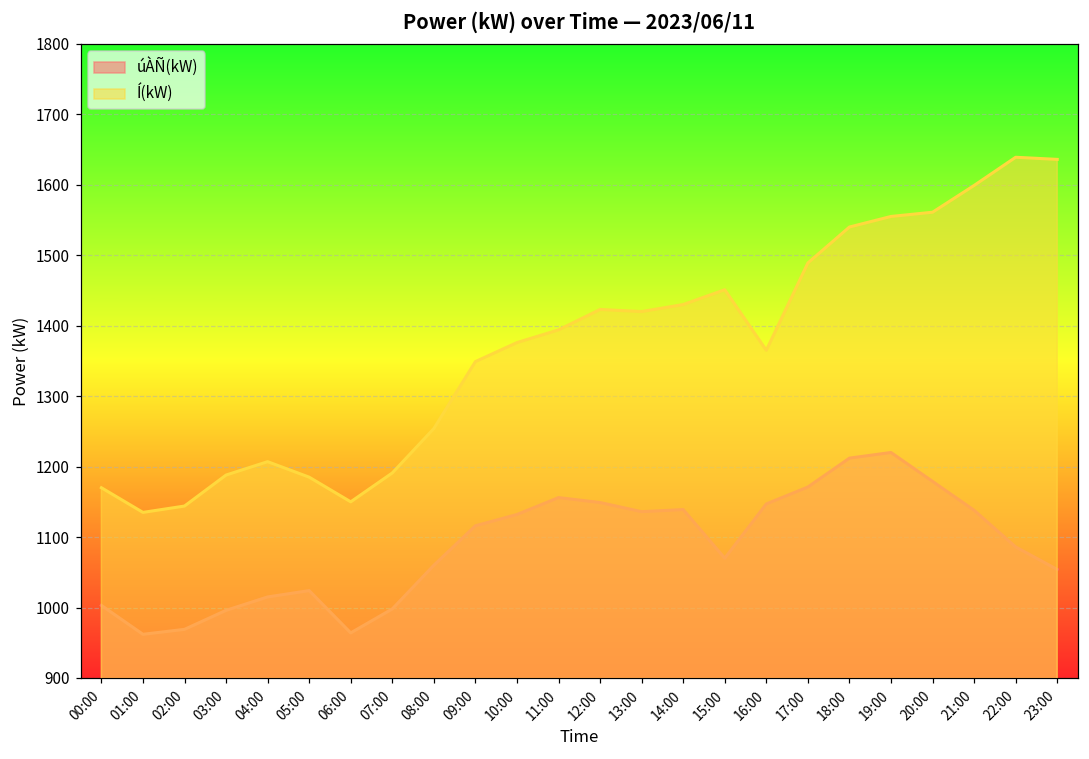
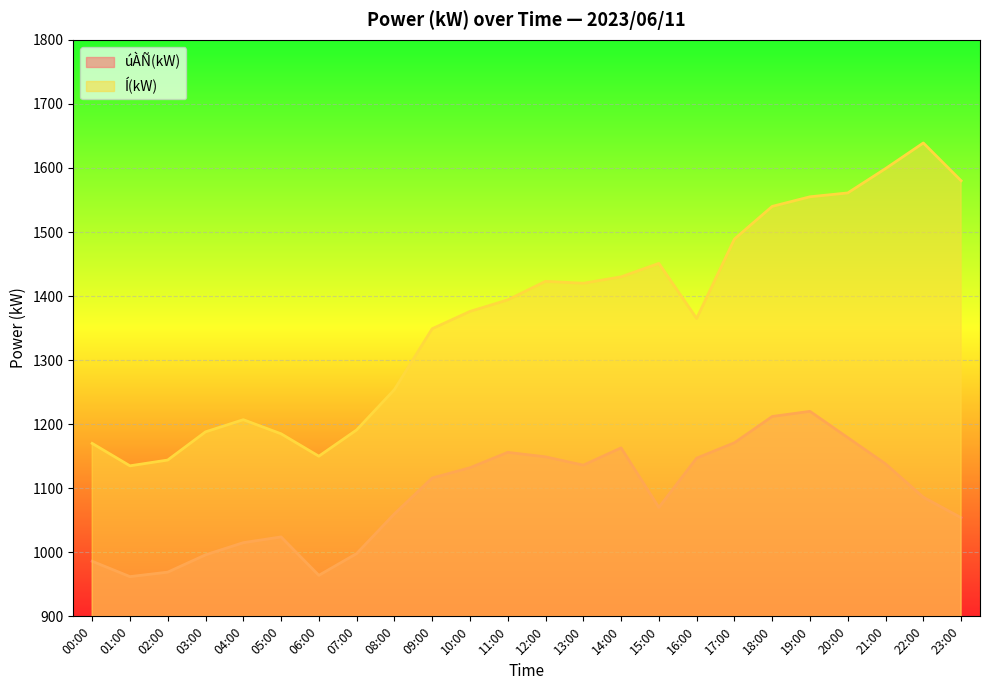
  {
    "úÀÑ(kW)": {
-     "00:00": 1000,
+     "00:00": 990,
      "01:00": 960,
      "02:00": 970,
      "03:00": 1000,
      "04:00": 1020,
      "05:00": 1020,
      "06:00": 960,
      "07:00": 1000,
      "08:00": 1060,
      "09:00": 1120,
      "10:00": 1130,
      "11:00": 1160,
      "12:00": 1150,
      "13:00": 1140,
-     "14:00": 1140,
+     "14:00": 1160,
      "15:00": 1070,
      "16:00": 1150,
      "17:00": 1170,
      "18:00": 1210,
      "19:00": 1220,
      "20:00": 1180,
      "21:00": 1140,
      "22:00": 1090,
      "23:00": 1050
    },
    "Í(kW)": {
      "00:00": 1170,
      "01:00": 1140,
      "02:00": 1140,
      "03:00": 1190,
      "04:00": 1210,
      "05:00": 1190,
      "06:00": 1150,
      "07:00": 1190,
      "08:00": 1250,
      "09:00": 1350,
      "10:00": 1380,
      "11:00": 1390,
      "12:00": 1420,
      "13:00": 1420,
      "14:00": 1430,
      "15:00": 1450,
      "16:00": 1370,
      "17:00": 1490,
      "18:00": 1540,
      "19:00": 1560,
      "20:00": 1560,
      "21:00": 1600,
      "22:00": 1640,
-     "23:00": 1640
+     "23:00": 1580
    }
  }
